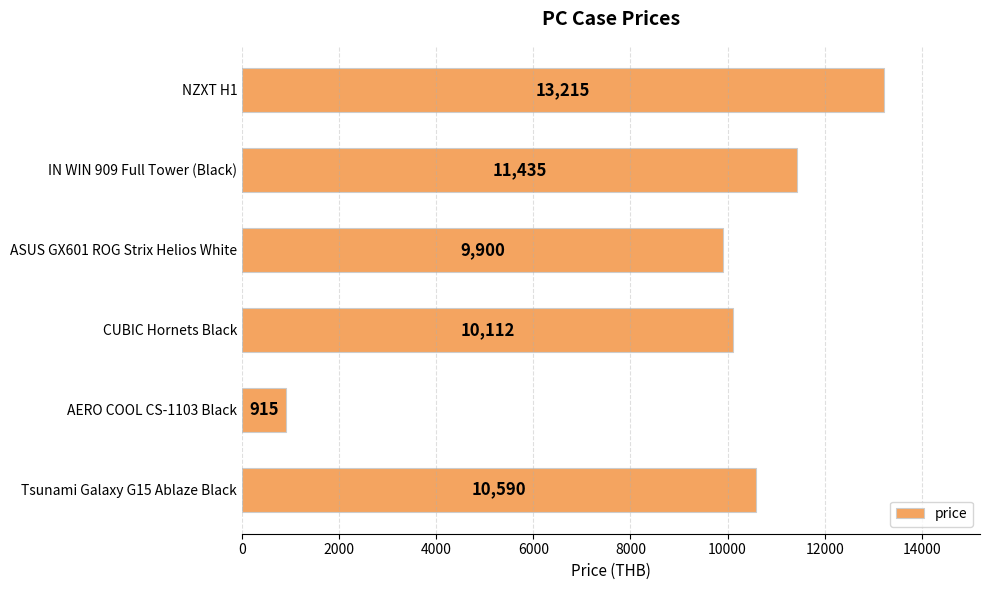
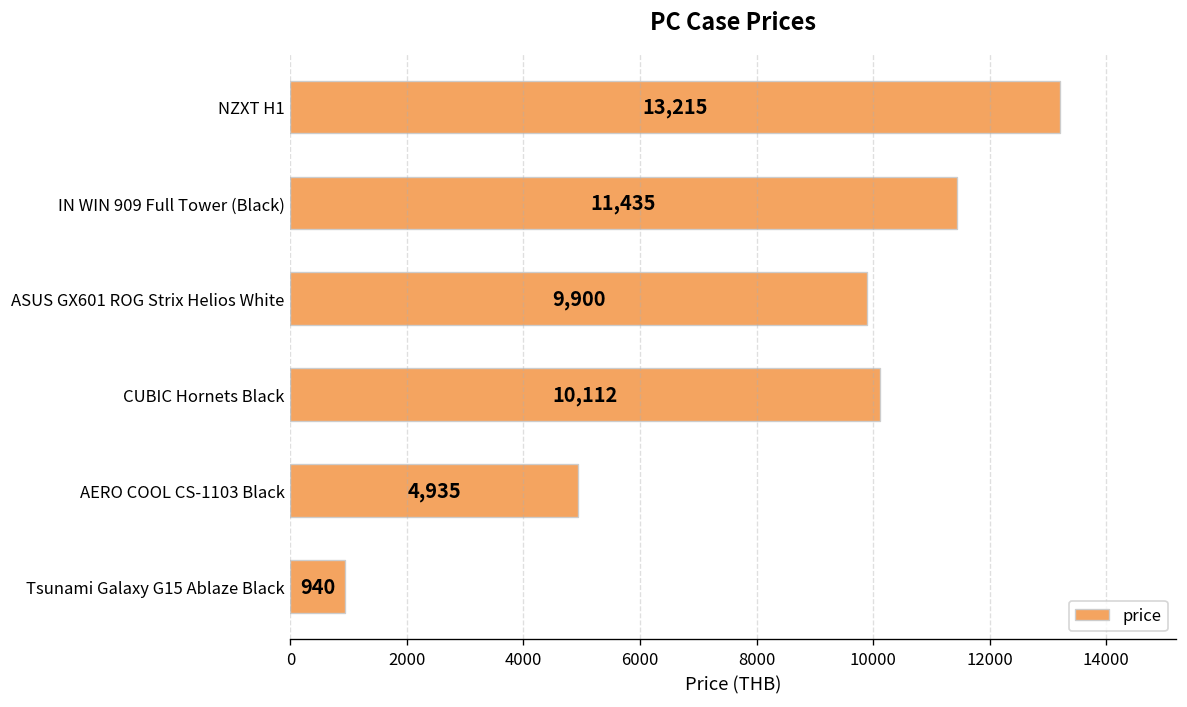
  {
    "NZXT H1": "13,215",
    "IN WIN 909 Full Tower (Black)": "11,435",
    "ASUS GX601 ROG Strix Helios White": "9,900",
    "CUBIC Hornets Black": "10,112",
-   "AERO COOL CS-1103 Black": "915",
-   "Tsunami Galaxy G15 Ablaze Black": "10,590"
+   "AERO COOL CS-1103 Black": "4,935",
+   "Tsunami Galaxy G15 Ablaze Black": "940"
  }
